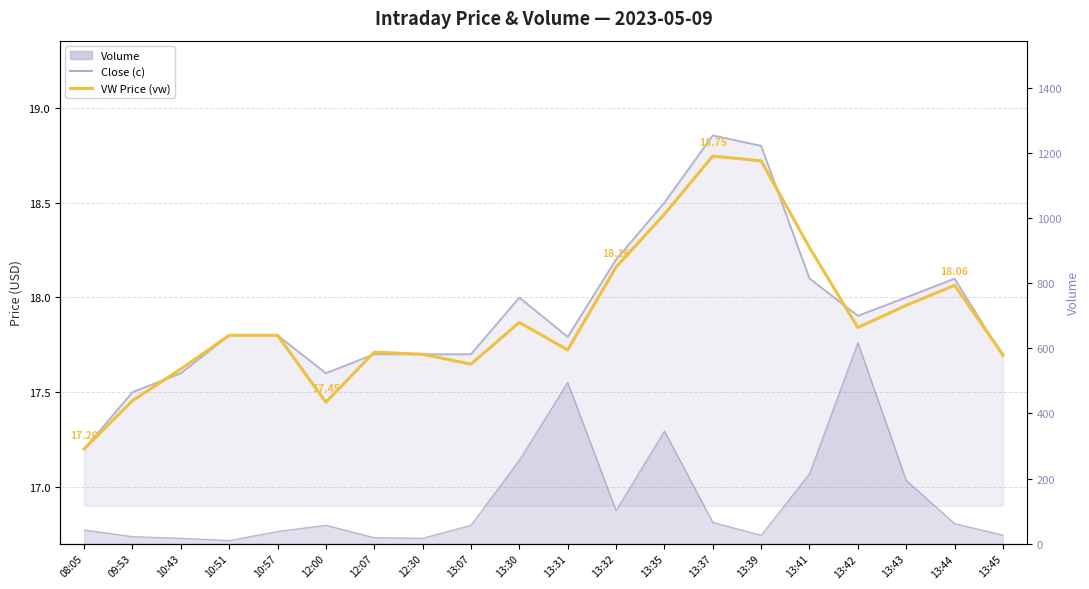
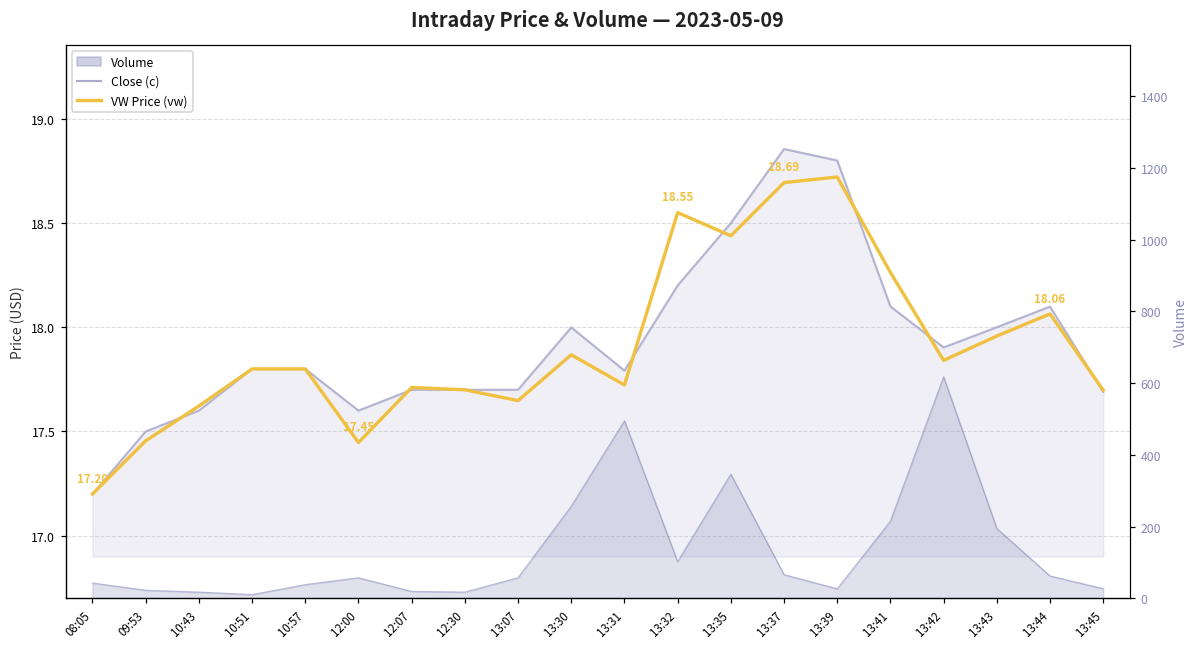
  {
    "VW Price (vw)": {
      "12:00": 17.45,
-     "13:32": 18.16,
-     "13:37": 18.75,
+     "13:32": 18.55,
+     "13:37": 18.69,
      "13:44": 18.06
    }
  }
